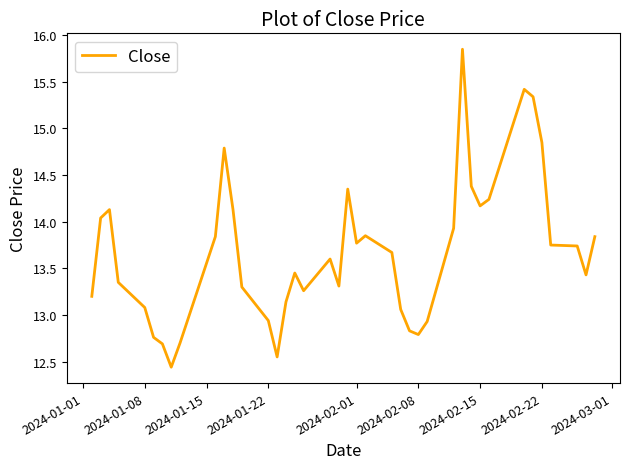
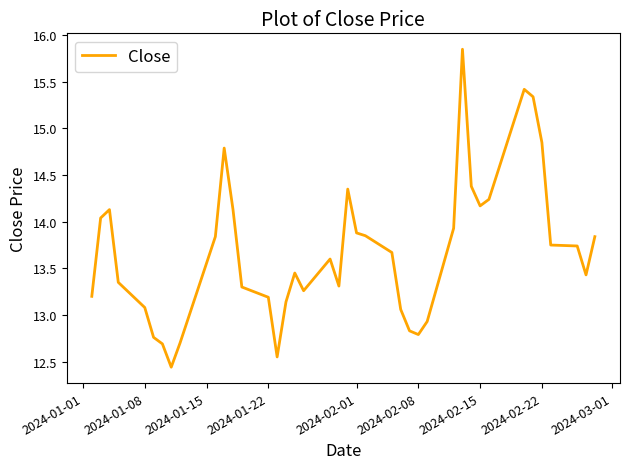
  {
    "2024-01-08": 13.1,
-   "2024-01-22": 12.9,
-   "2024-02-01": 13.8,
+   "2024-01-22": 13.2,
+   "2024-02-01": 13.9,
    "2024-02-08": 12.8,
    "2024-02-15": 14.2,
    "2024-02-22": 14.9
  }
